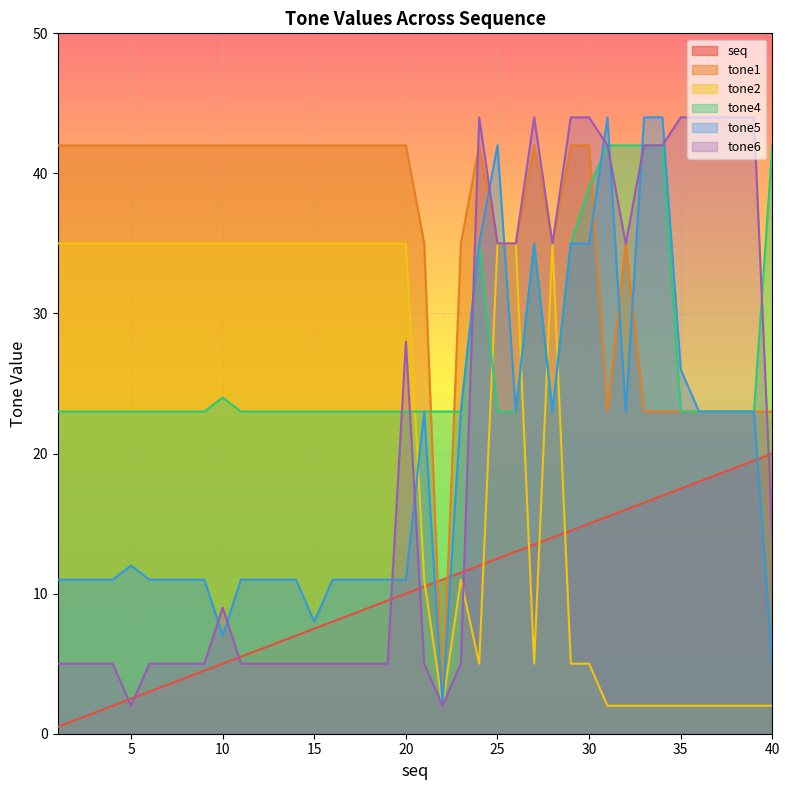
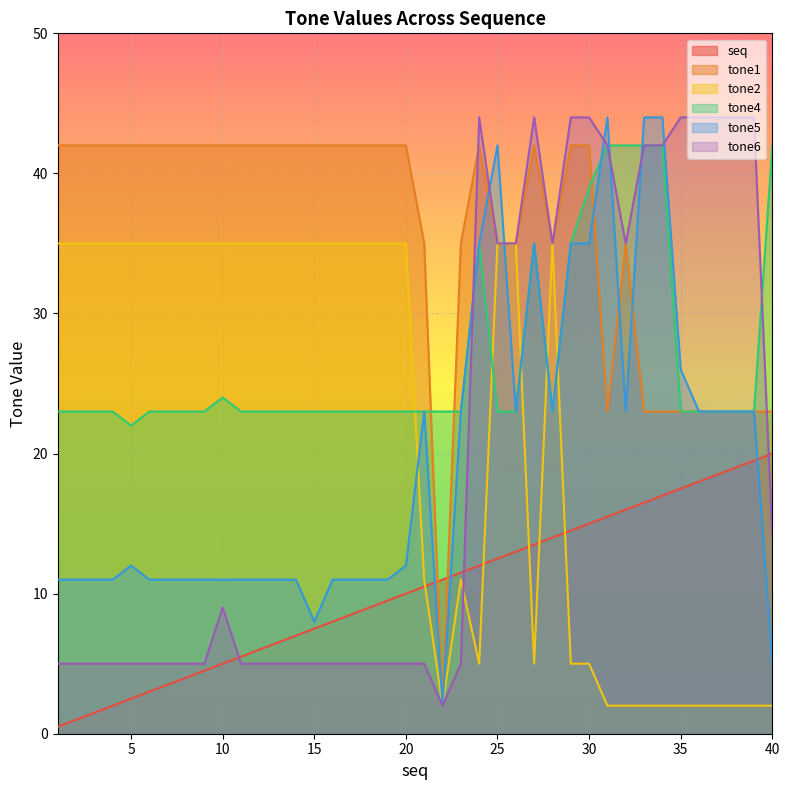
  {
    "tone4": {
-     "5": 23,
+     "5": 22,
      "10": 24,
      "15": 23,
      "20": 23,
      "25": 23,
      "30": 39,
      "40": 42
    },
    "tone5": {
      "5": 12,
-     "10": 7,
+     "10": 11,
      "15": 8,
-     "20": 11,
+     "20": 12,
      "25": 42,
      "30": 35,
      "35": 26,
      "40": 5
    },
    "tone6": {
-     "5": 2,
+     "5": 5,
      "10": 9,
      "15": 5,
-     "20": 28,
+     "20": 5,
      "30": 44,
      "35": 44,
      "40": 14
    }
  }
